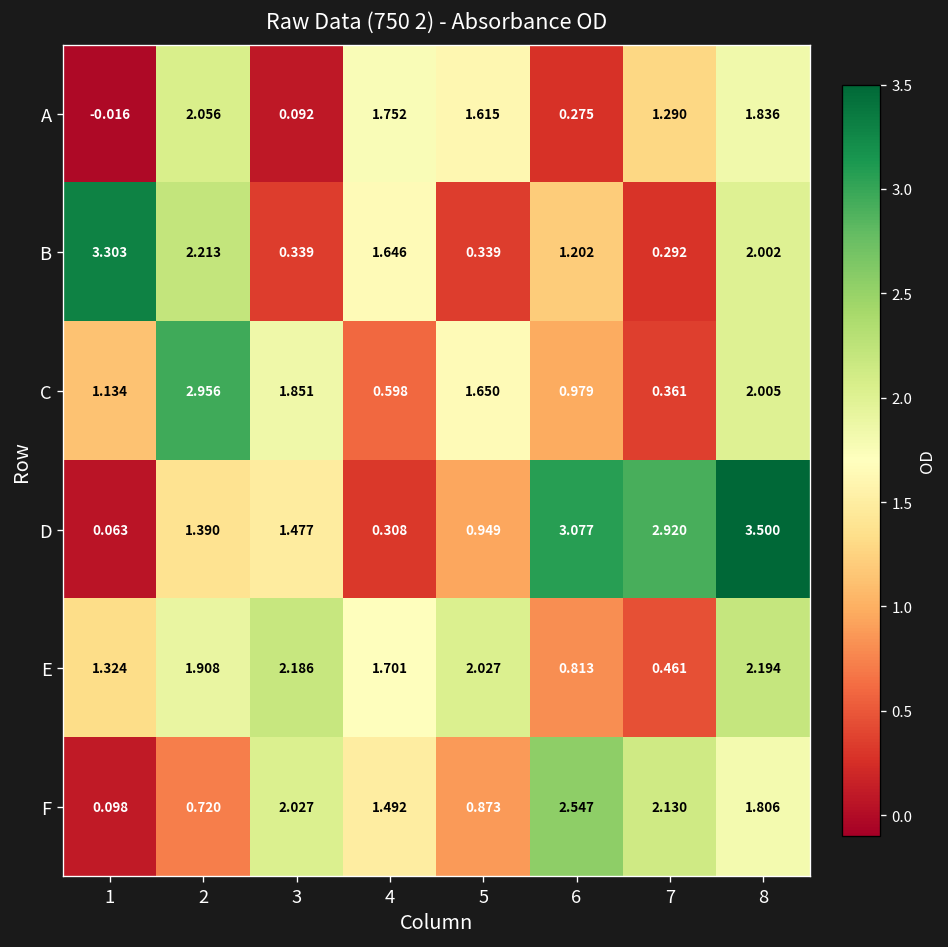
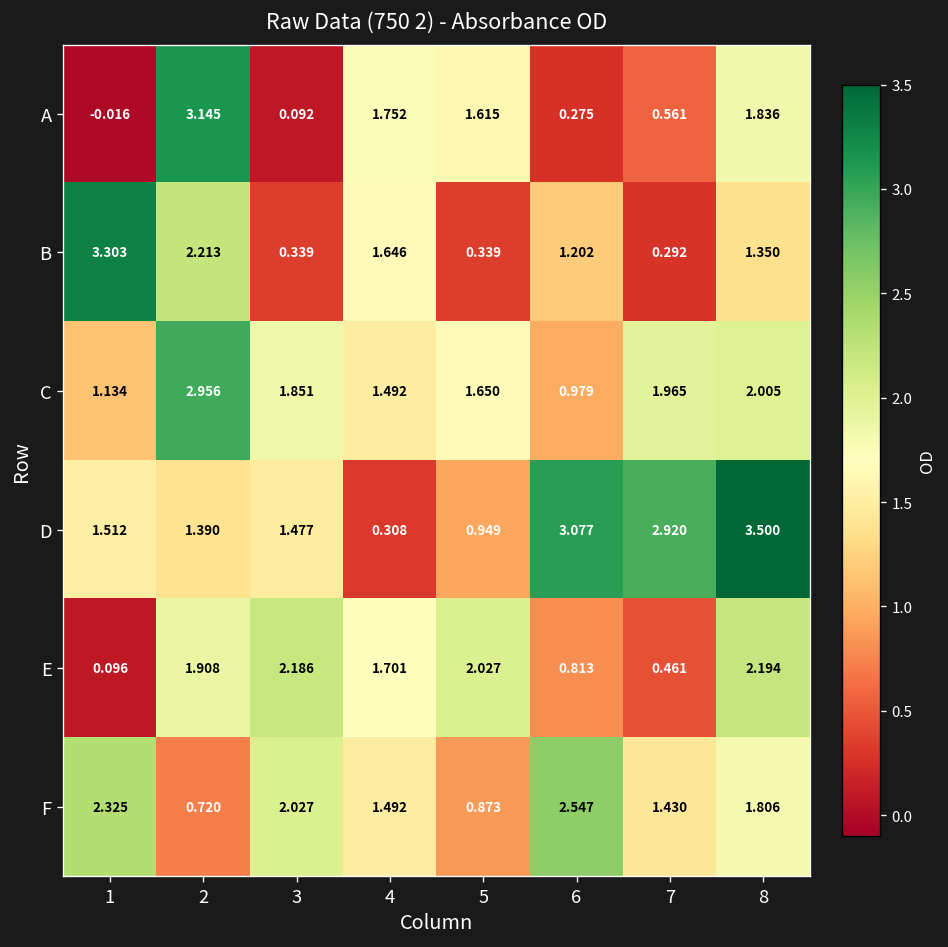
  {
    "A": {
      "1": -0.016,
-     "2": 2.056,
+     "2": 3.145,
      "3": 0.092,
      "4": 1.752,
      "5": 1.615,
      "6": 0.275,
-     "7": 1.290,
+     "7": 0.561,
      "8": 1.836
    },
    "B": {
      "1": 3.303,
      "2": 2.213,
      "3": 0.339,
      "4": 1.646,
      "5": 0.339,
      "6": 1.202,
      "7": 0.292,
-     "8": 2.002
+     "8": 1.350
    },
    "C": {
      "1": 1.134,
      "2": 2.956,
      "3": 1.851,
-     "4": 0.598,
+     "4": 1.492,
      "5": 1.650,
      "6": 0.979,
-     "7": 0.361,
+     "7": 1.965,
      "8": 2.005
    },
    "D": {
-     "1": 0.063,
+     "1": 1.512,
      "2": 1.390,
      "3": 1.477,
      "4": 0.308,
      "5": 0.949,
      "6": 3.077,
      "7": 2.920,
      "8": 3.500
    },
    "E": {
-     "1": 1.324,
+     "1": 0.096,
      "2": 1.908,
      "3": 2.186,
      "4": 1.701,
      "5": 2.027,
      "6": 0.813,
      "7": 0.461,
      "8": 2.194
    },
    "F": {
-     "1": 0.098,
+     "1": 2.325,
      "2": 0.720,
      "3": 2.027,
      "4": 1.492,
      "5": 0.873,
      "6": 2.547,
-     "7": 2.130,
+     "7": 1.430,
      "8": 1.806
    }
  }
